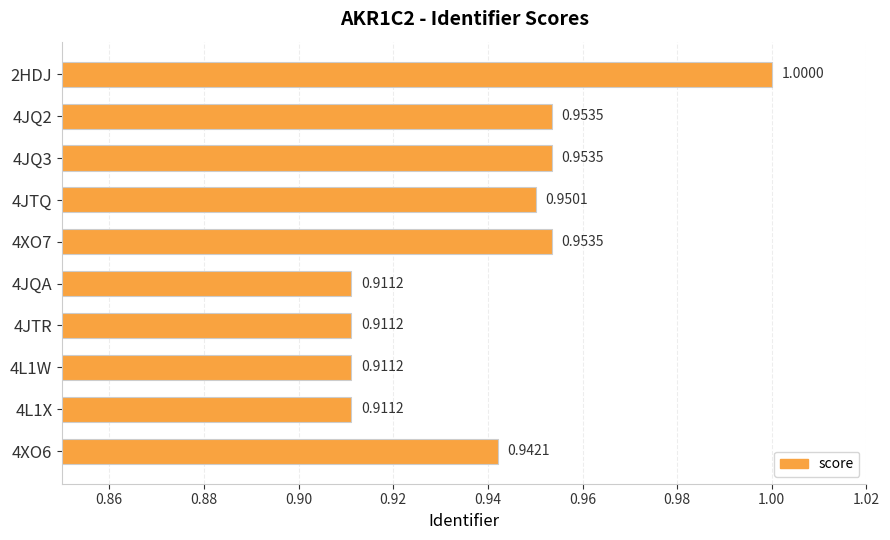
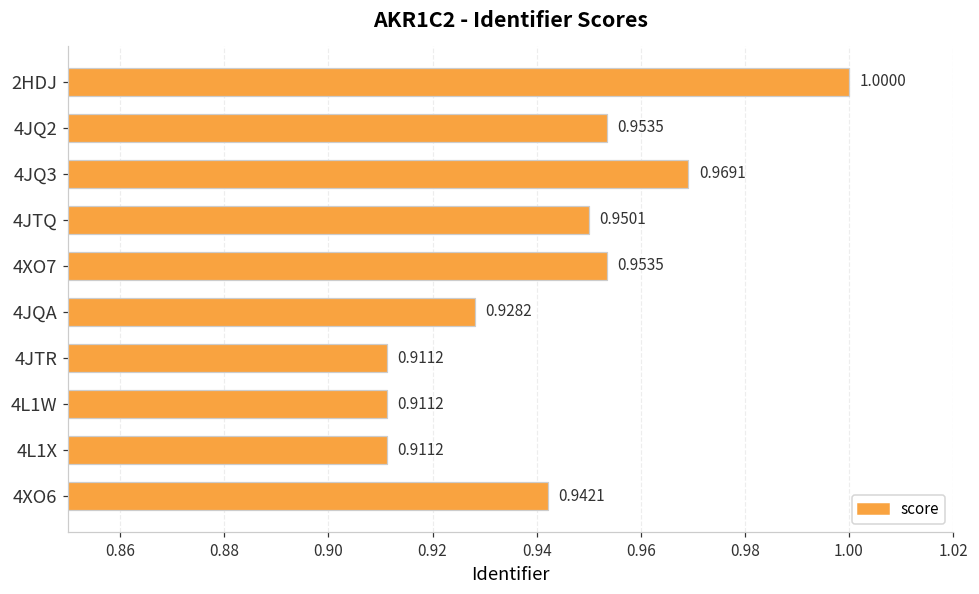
  {
    "2HDJ": 1.0000,
    "4JQ2": 0.9535,
-   "4JQ3": 0.9535,
+   "4JQ3": 0.9691,
    "4JTQ": 0.9501,
    "4XO7": 0.9535,
-   "4JQA": 0.9112,
+   "4JQA": 0.9282,
    "4JTR": 0.9112,
    "4L1W": 0.9112,
    "4L1X": 0.9112,
    "4XO6": 0.9421
  }
